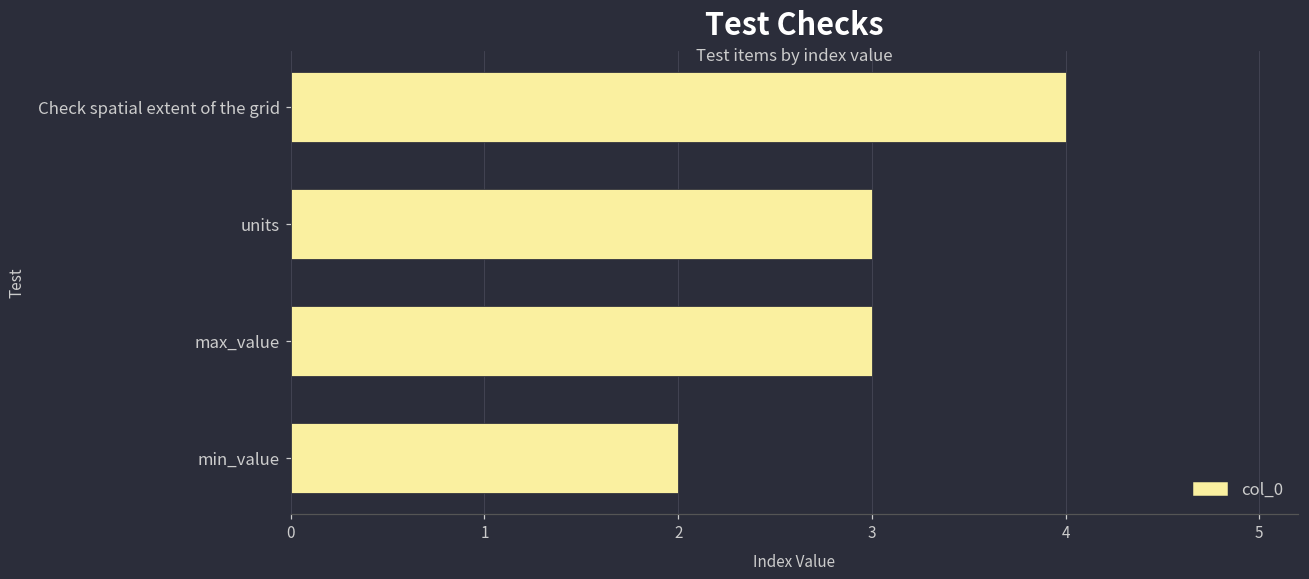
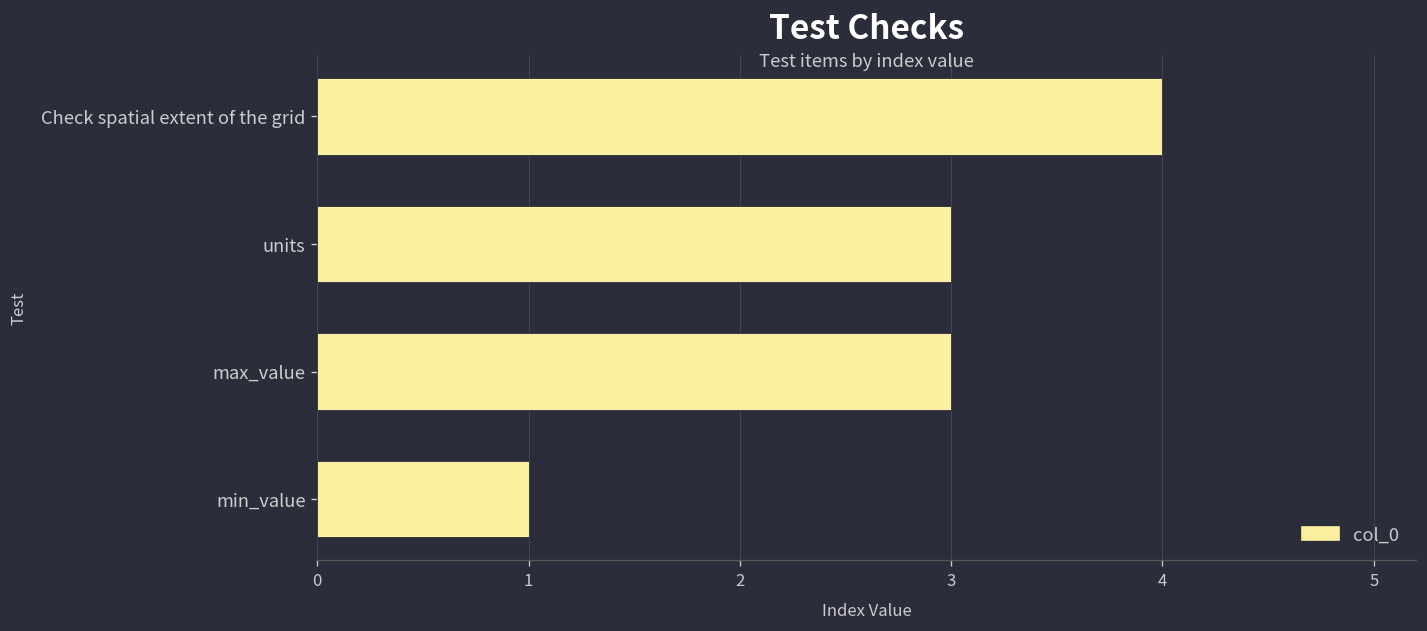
  {
    "Check spatial extent of the grid": 4,
    "units": 3,
    "max_value": 3,
-   "min_value": 2
+   "min_value": 1
  }
